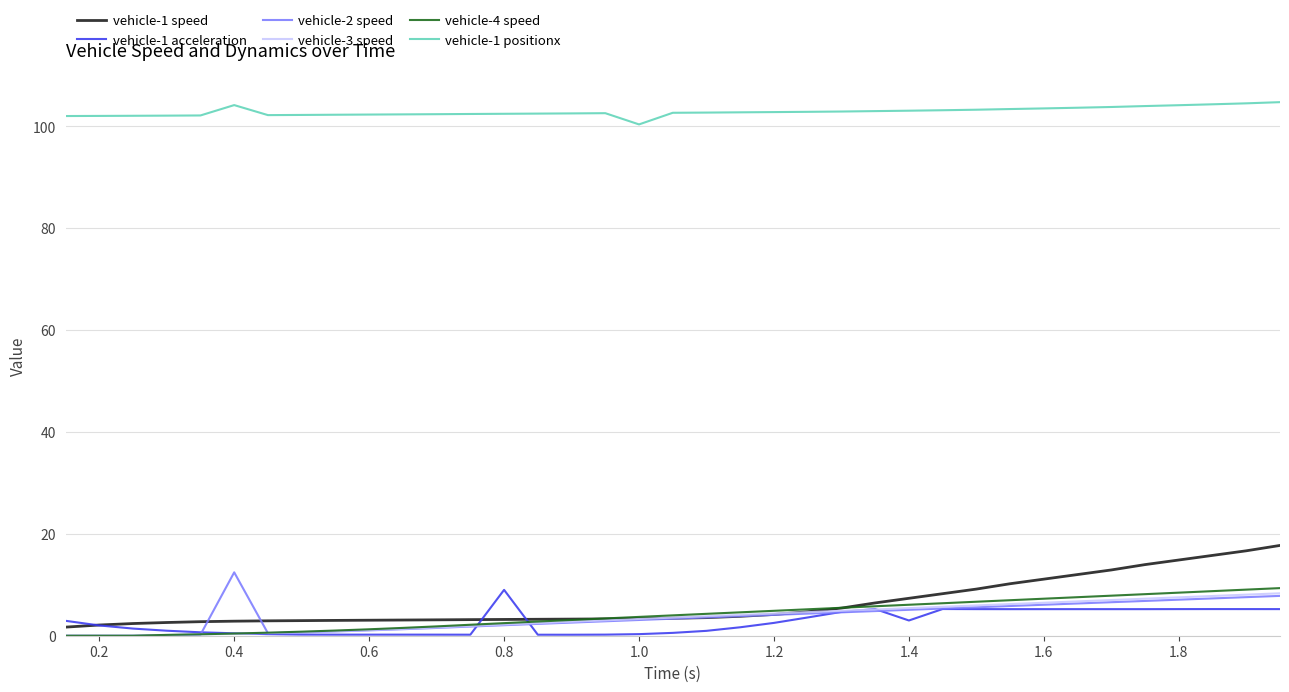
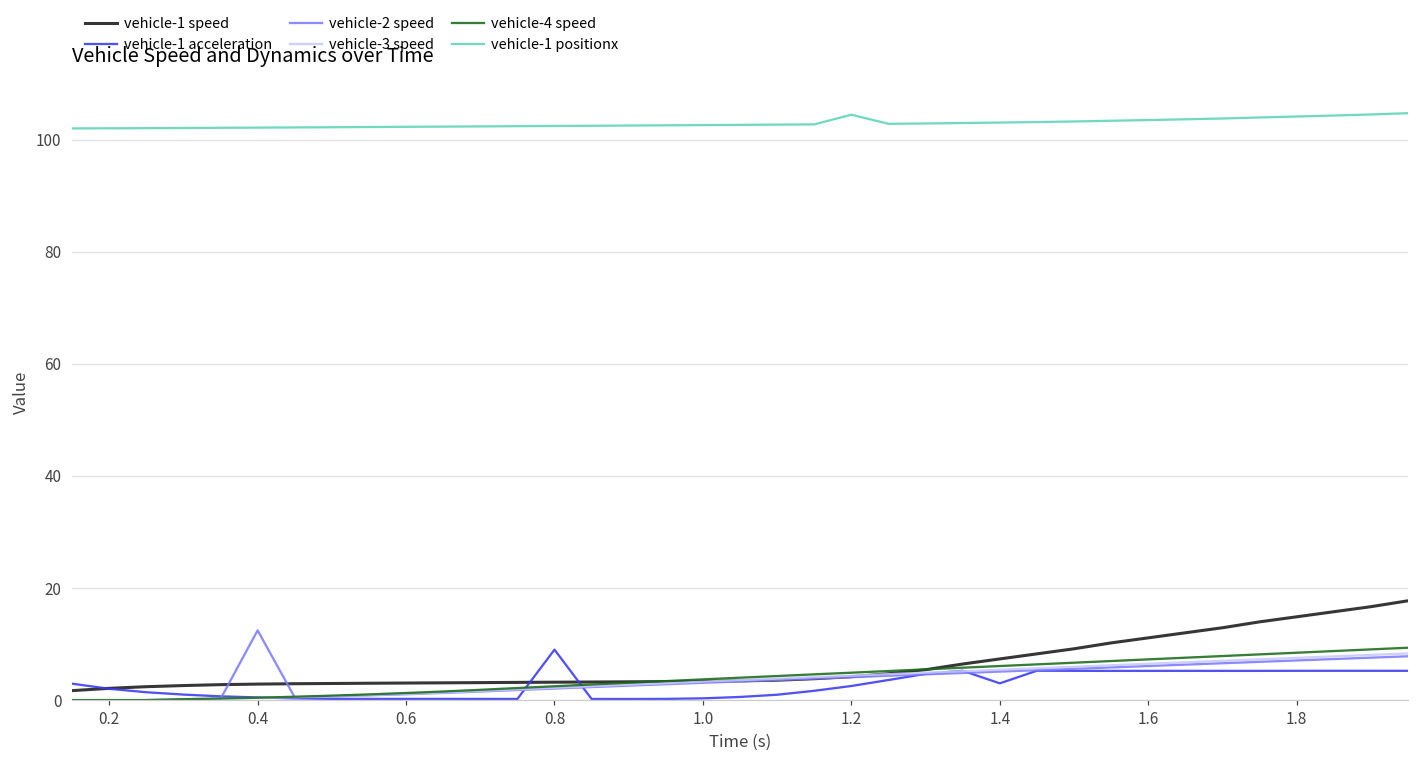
  {
    "vehicle-1 speed": {
      "0.4": 3,
      "0.6": 3,
      "0.8": 3,
      "1.4": 7,
      "1.6": 11,
      "1.8": 15
    },
    "vehicle-1 acceleration": {
      "0.6": 0,
      "0.8": 9,
      "1.0": 0,
      "1.2": 3,
      "1.4": 3,
      "1.6": 5,
      "1.8": 5
    },
    "vehicle-2 speed": {
      "0.4": 12
    },
    "vehicle-4 speed": {
      "1.2": 5,
      "1.4": 6,
      "1.6": 7,
      "1.8": 8
    },
    "vehicle-1 positionx": {
      "0.2": 102,
-     "0.4": 104,
+     "0.4": 102,
      "0.6": 102,
      "0.8": 102,
-     "1.0": 100,
-     "1.2": 103,
+     "1.0": 103,
+     "1.2": 104,
      "1.4": 103,
      "1.6": 104,
      "1.8": 104
    }
  }
